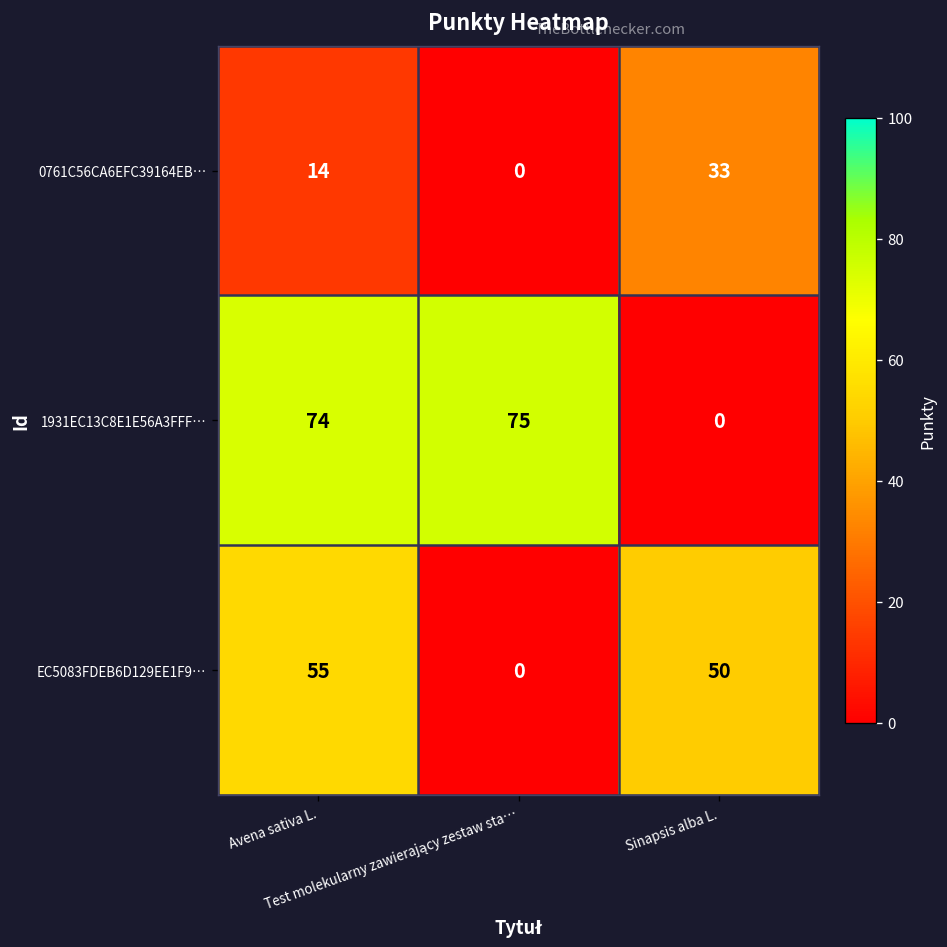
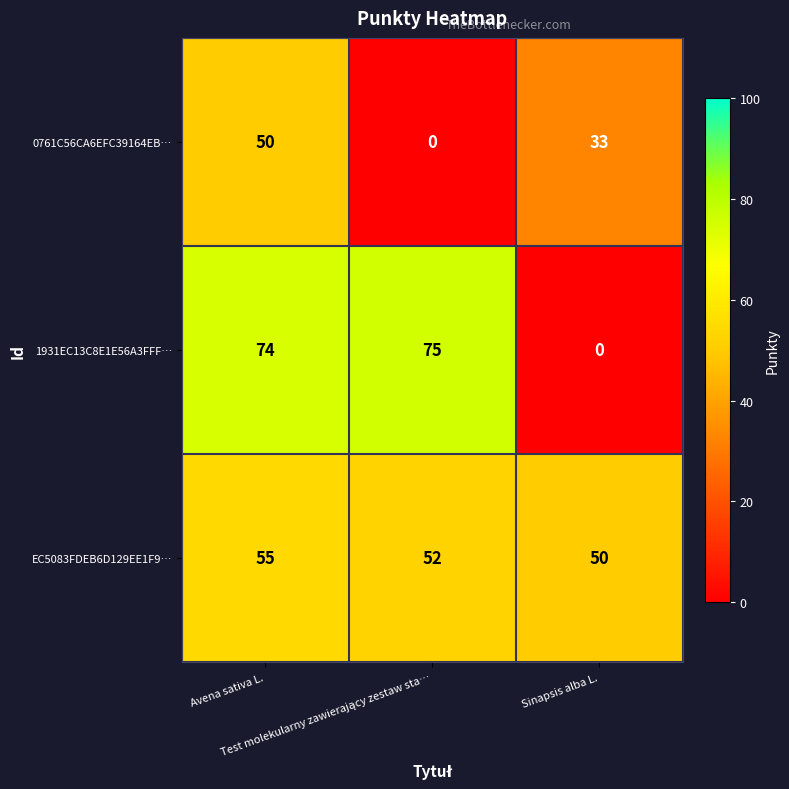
  {
    "0761C56CA6EFC39164EB…": {
-     "Avena sativa L.": 14,
+     "Avena sativa L.": 50,
      "Test molekularny zawierający zestaw sta…": 0,
      "Sinapsis alba L.": 33
    },
    "1931EC13C8E1E56A3FFF…": {
      "Avena sativa L.": 74,
      "Test molekularny zawierający zestaw sta…": 75,
      "Sinapsis alba L.": 0
    },
    "EC5083FDEB6D129EE1F9…": {
      "Avena sativa L.": 55,
-     "Test molekularny zawierający zestaw sta…": 0,
+     "Test molekularny zawierający zestaw sta…": 52,
      "Sinapsis alba L.": 50
    }
  }
